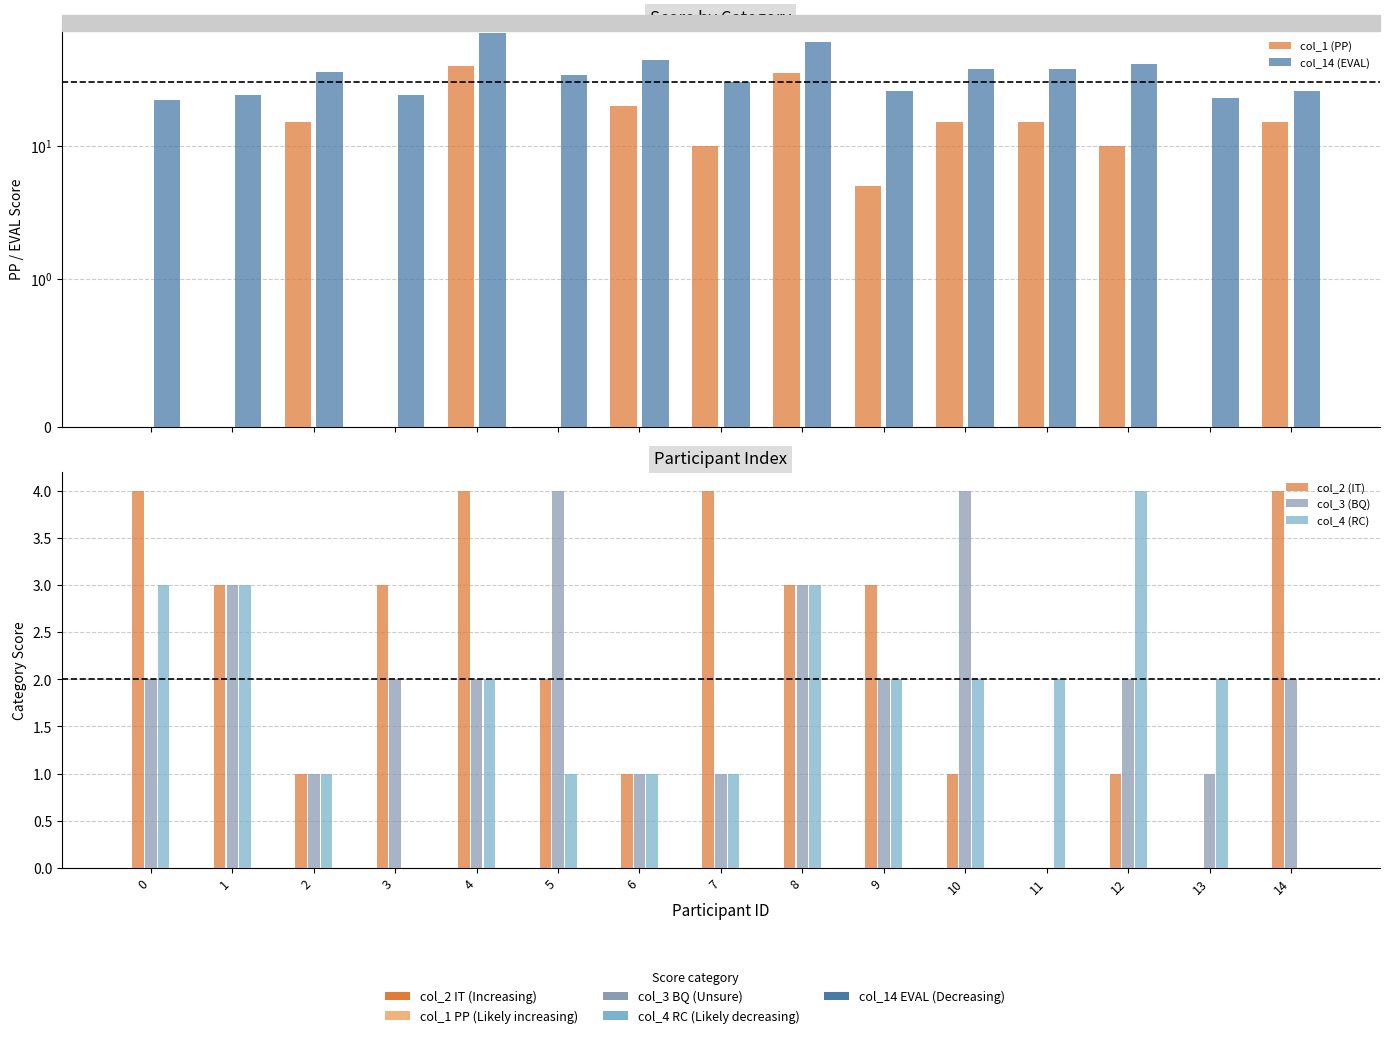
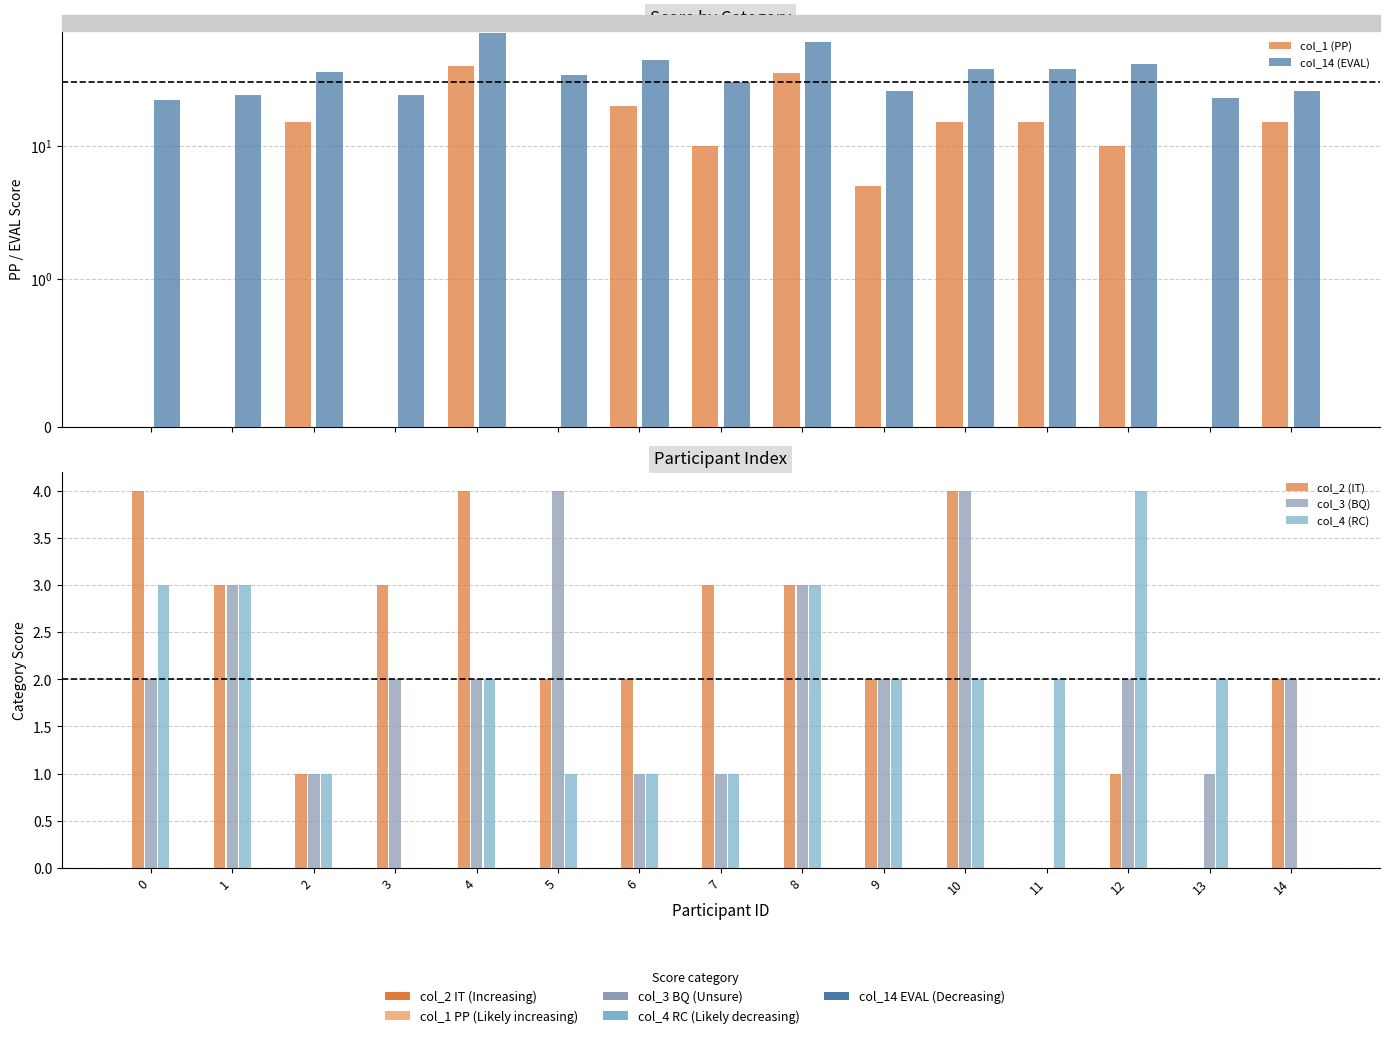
  {
    "Participant Index": {
      "col_2 (IT)": {
        "0": 4,
        "1": 3,
        "2": 1,
        "3": 3,
        "4": 4,
        "5": 2,
-       "6": 1,
-       "7": 4,
+       "6": 2,
+       "7": 3,
        "8": 3,
-       "9": 3,
-       "10": 1,
+       "9": 2,
+       "10": 4,
        "11": 0,
        "12": 1,
        "13": 0,
-       "14": 4
+       "14": 2
      }
    }
  }
